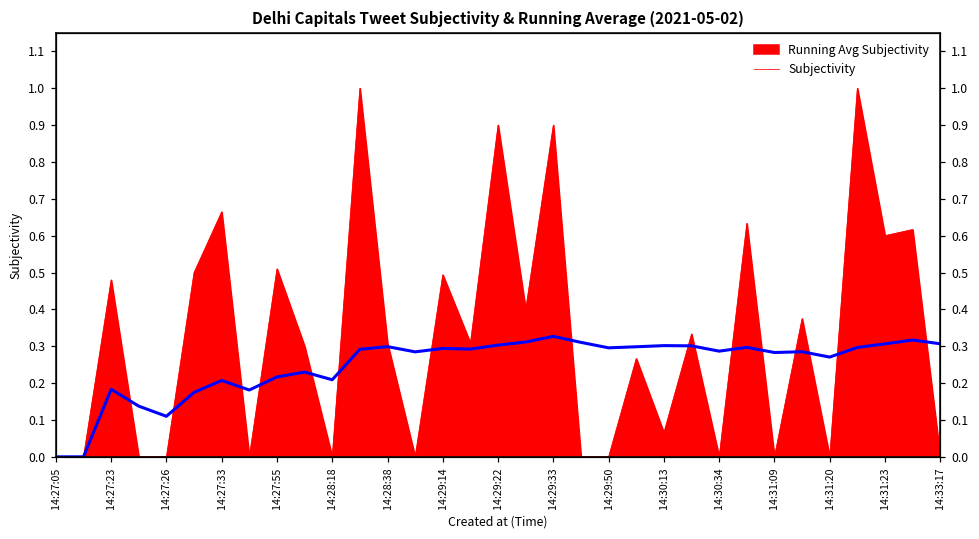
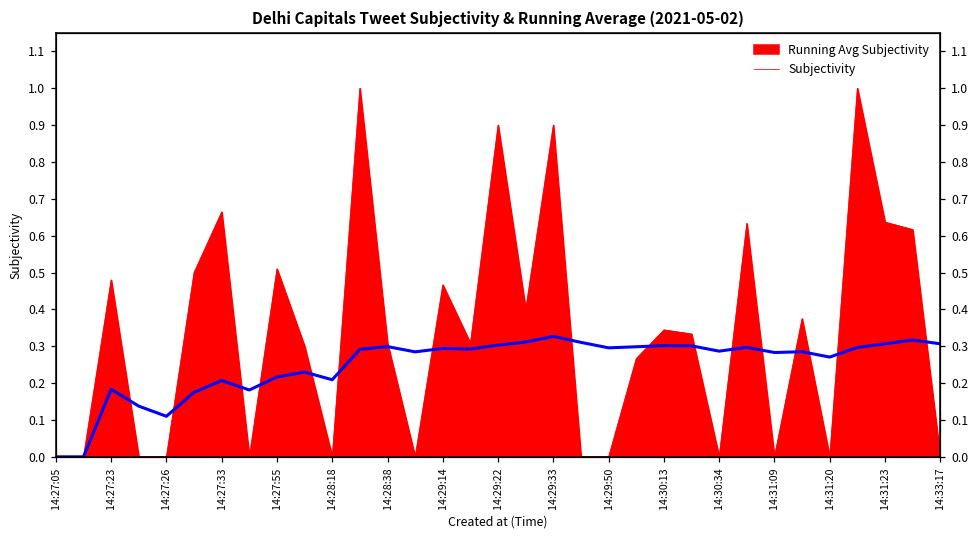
  {
    "Subjectivity": {
      "14:27:23": 0.48,
      "14:27:26": 0.00,
      "14:27:33": 0.66,
      "14:27:55": 0.51,
      "14:28:18": 0.00,
      "14:28:38": 0.31,
-     "14:29:14": 0.49,
+     "14:29:14": 0.47,
      "14:29:22": 0.90,
      "14:29:33": 0.90,
-     "14:30:13": 0.07,
+     "14:30:13": 0.34,
      "14:30:34": 0.00,
      "14:31:09": 0.00,
      "14:31:20": 0.00,
-     "14:31:23": 0.60,
+     "14:31:23": 0.64,
      "14:33:17": 0.00
    }
  }
